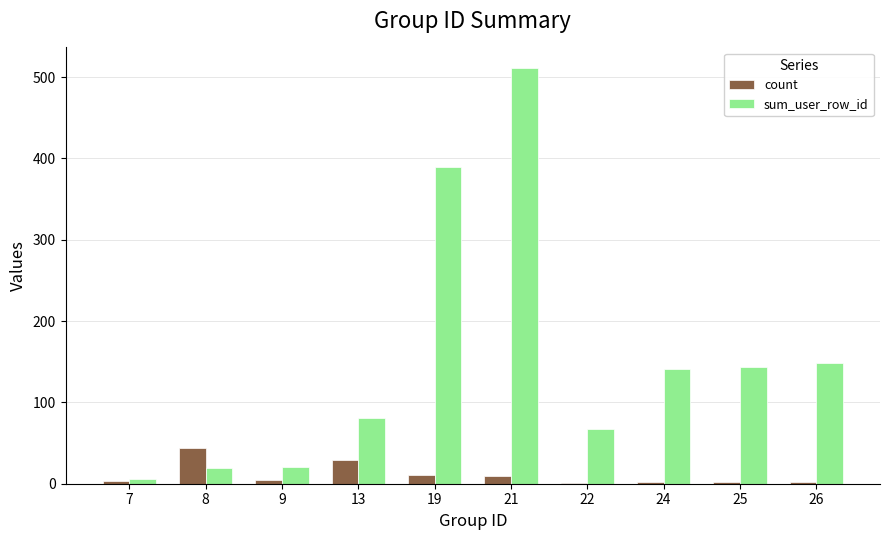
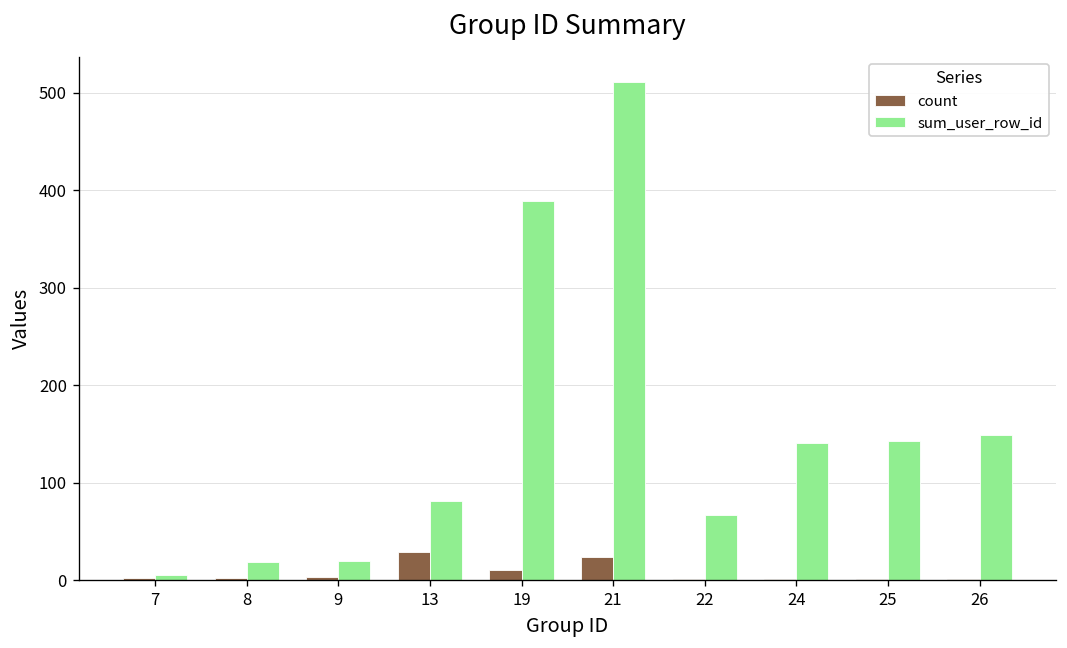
  {
    "count": {
-     "8": 40,
+     "8": 0,
      "9": 0,
      "13": 30,
      "19": 10,
-     "21": 10
+     "21": 20
    },
    "sum_user_row_id": {
      "7": 10,
      "8": 20,
      "9": 20,
      "13": 80,
      "19": 390,
      "21": 510,
      "22": 70,
      "24": 140,
      "25": 140,
      "26": 150
    }
  }
